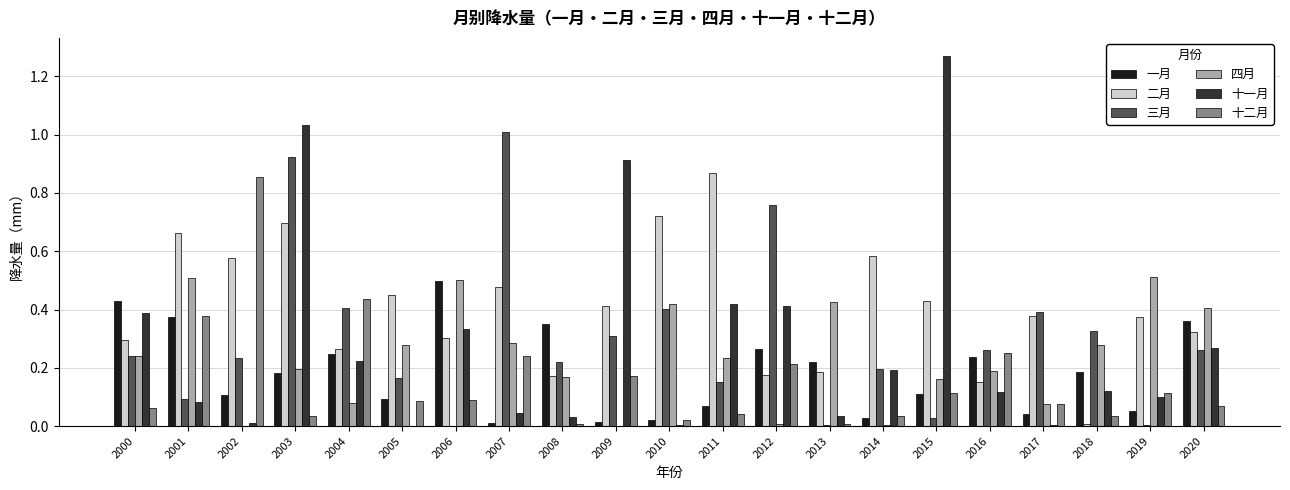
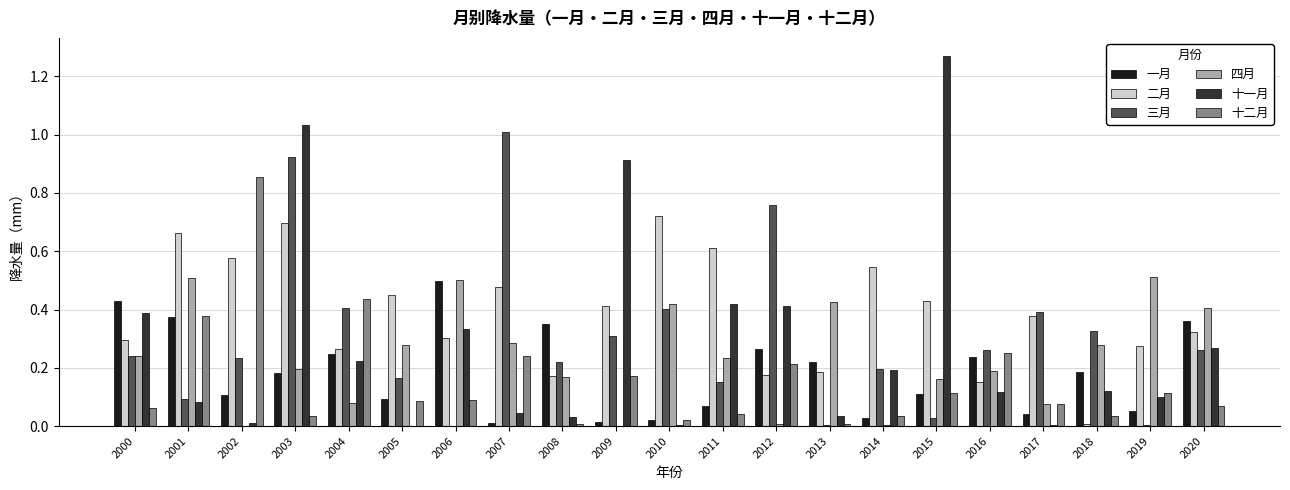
  {
    "二月": {
      "2000": 0.29,
      "2001": 0.66,
      "2002": 0.58,
      "2003": 0.70,
      "2004": 0.27,
      "2005": 0.45,
      "2006": 0.30,
      "2007": 0.48,
      "2008": 0.17,
      "2009": 0.41,
      "2010": 0.72,
-     "2011": 0.87,
+     "2011": 0.61,
      "2012": 0.17,
      "2013": 0.18,
-     "2014": 0.58,
+     "2014": 0.55,
      "2015": 0.43,
      "2016": 0.15,
      "2017": 0.38,
-     "2019": 0.37,
+     "2019": 0.27,
      "2020": 0.32
    }
  }
